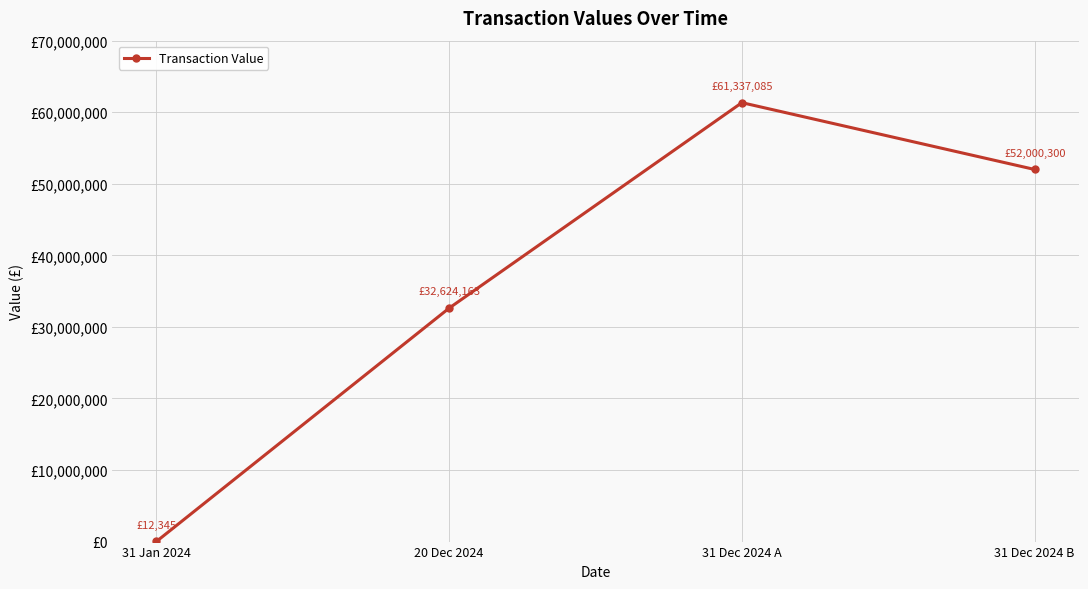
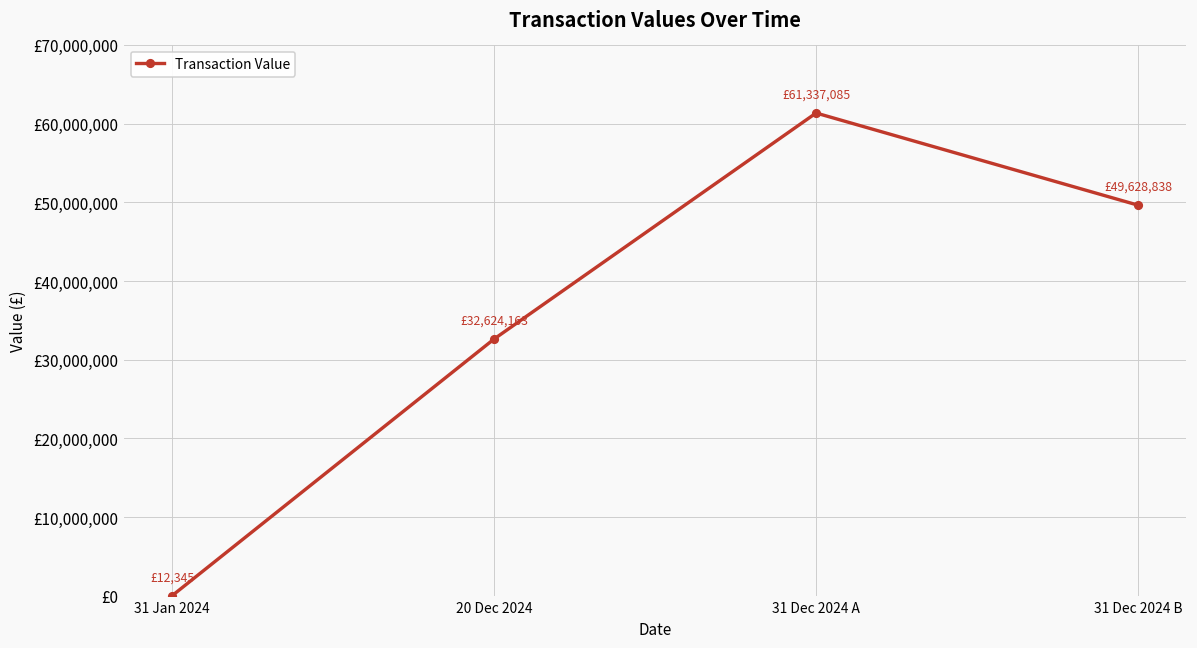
  {
    "31 Jan 2024": "£12,345",
    "20 Dec 2024": "£32,624,163",
    "31 Dec 2024 A": "£61,337,085",
-   "31 Dec 2024 B": "£52,000,300"
+   "31 Dec 2024 B": "£49,628,838"
  }
